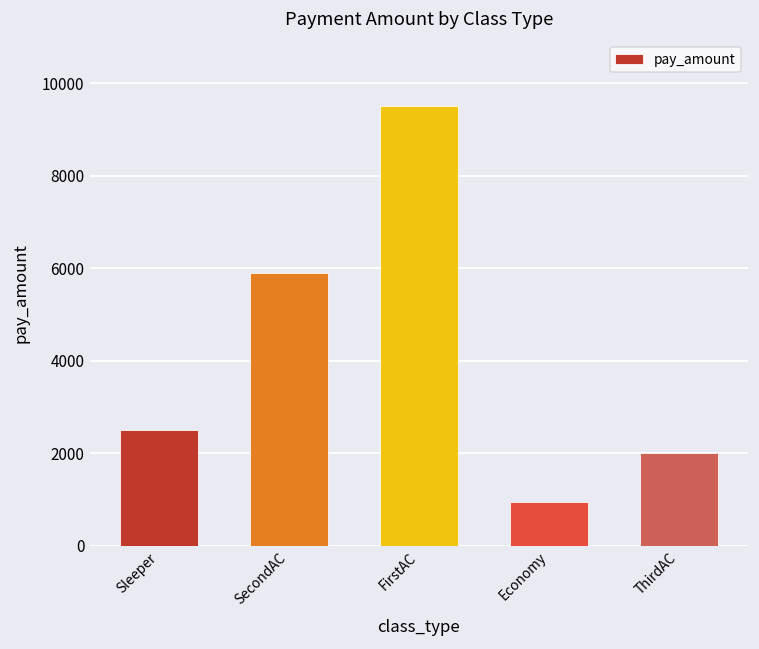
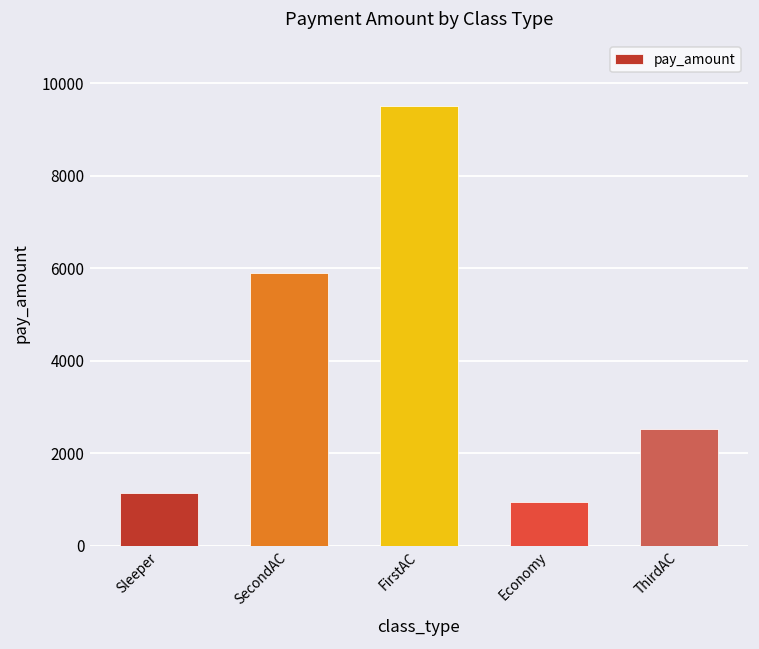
  {
-   "Sleeper": 2500,
+   "Sleeper": 1100,
    "SecondAC": 5900,
    "FirstAC": 9500,
    "Economy": 900,
-   "ThirdAC": 2000
+   "ThirdAC": 2500
  }
